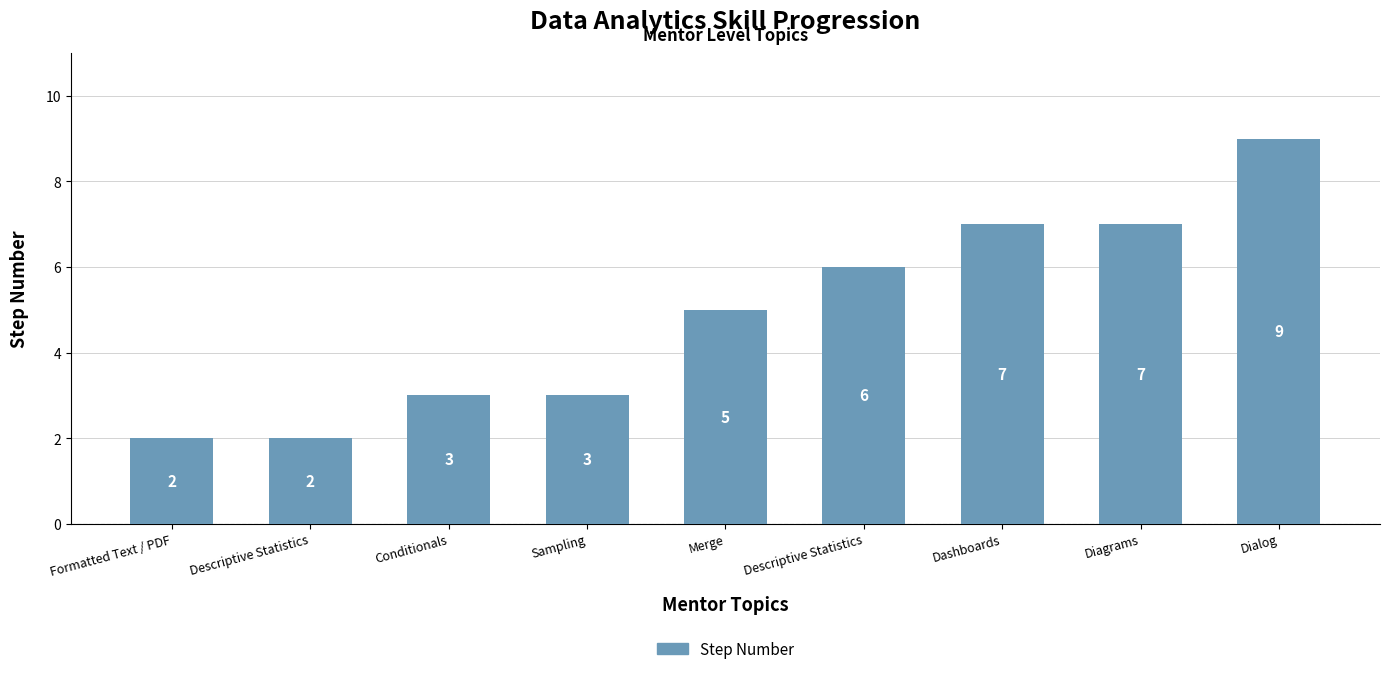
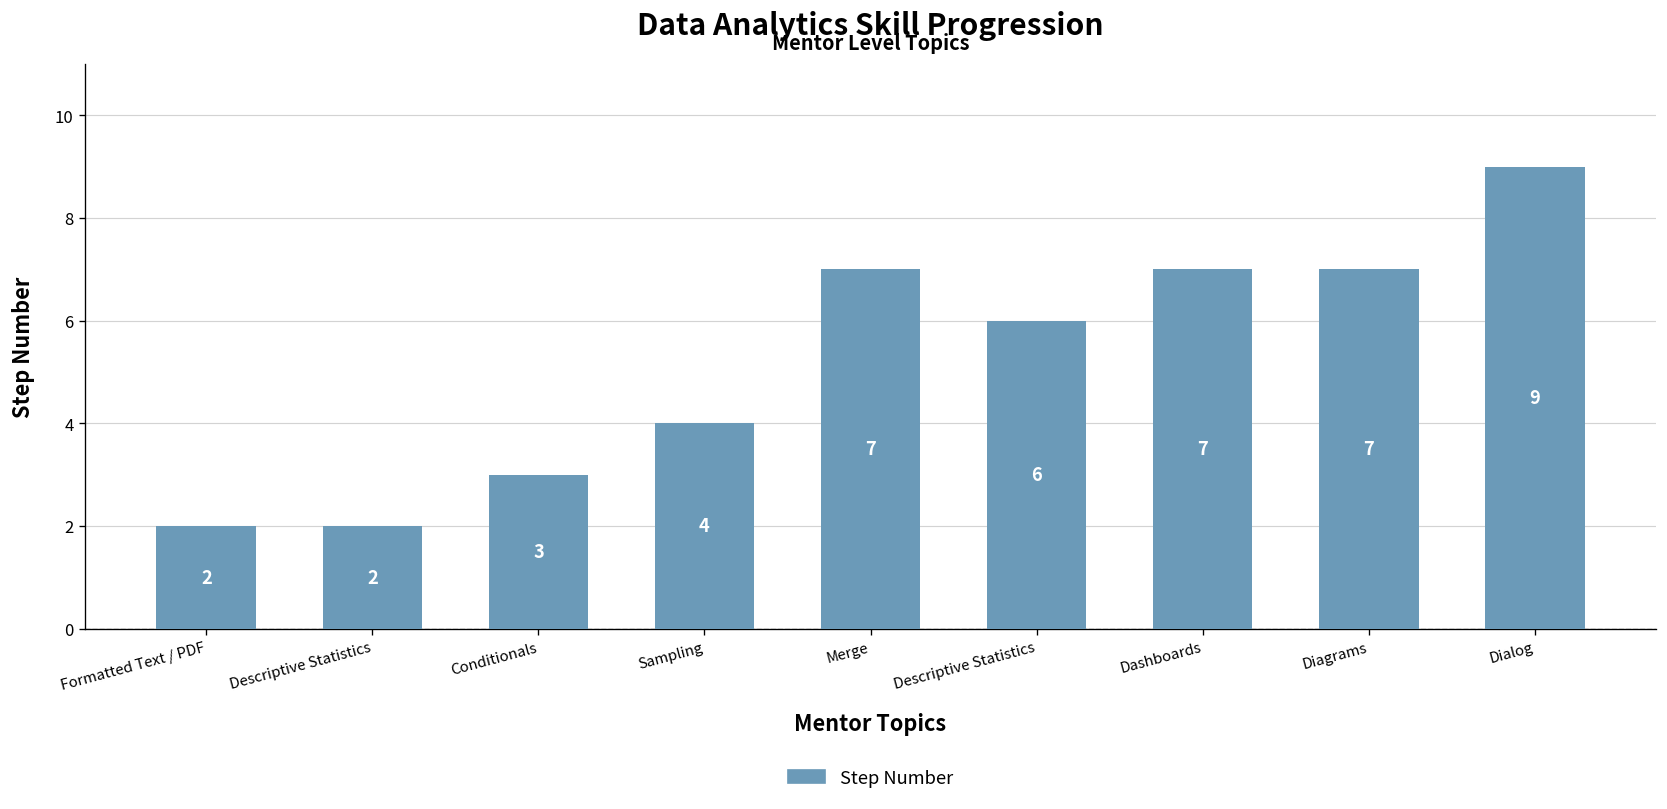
  {
    "Formatted Text / PDF": 2,
    "Conditionals": 3,
-   "Sampling": 3,
-   "Merge": 5,
+   "Sampling": 4,
+   "Merge": 7,
    "Dashboards": 7,
    "Diagrams": 7,
    "Dialog": 9
  }
